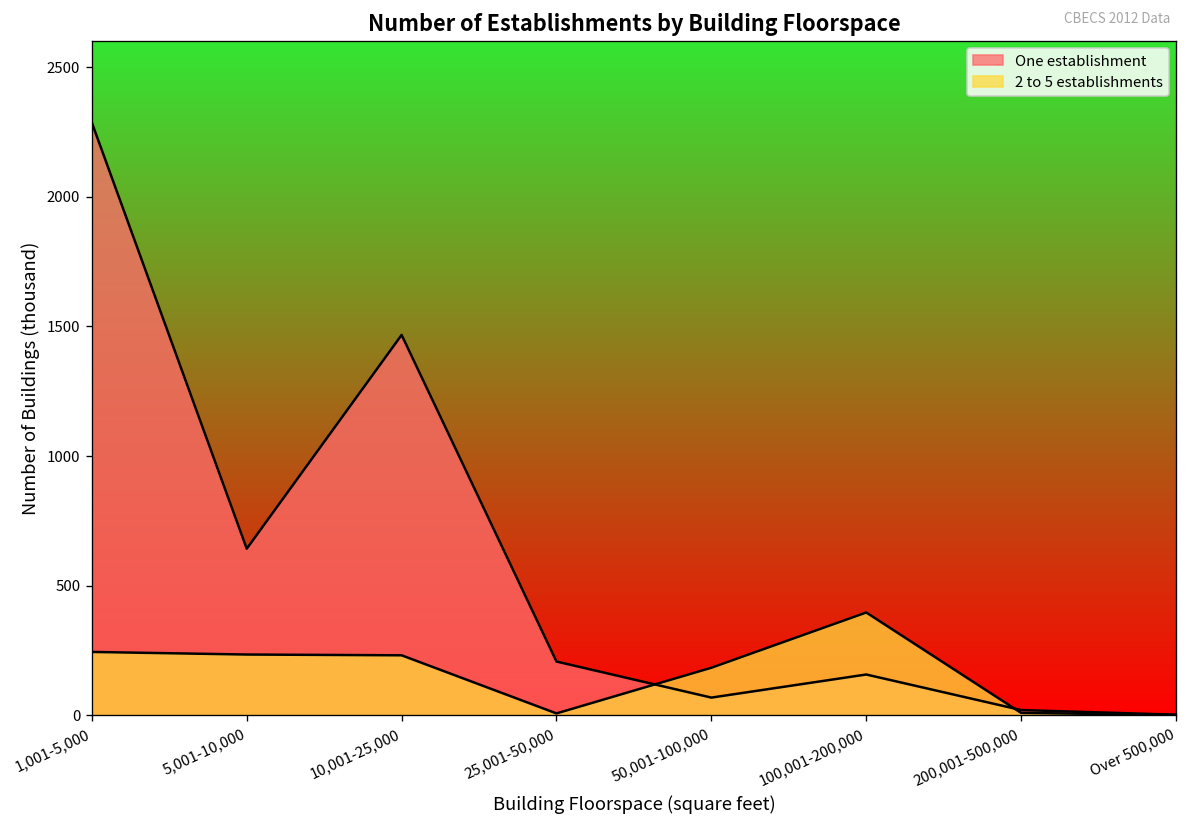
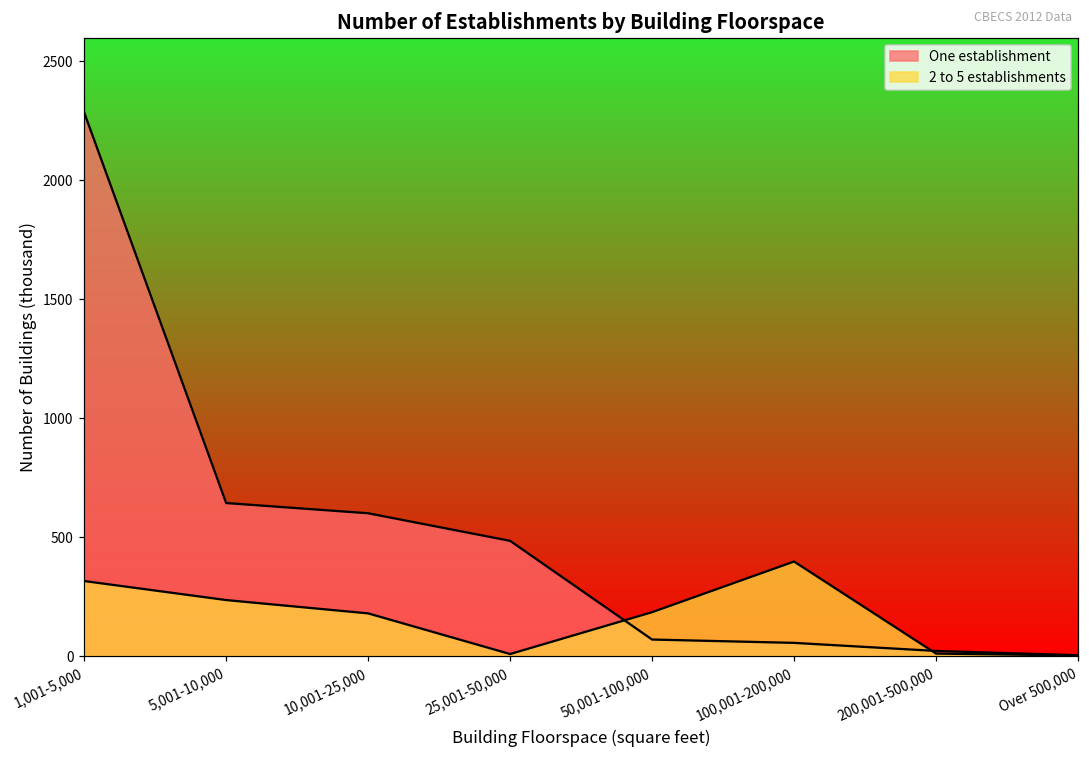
  {
    "One establishment": {
      "1,001-5,000": 2290,
      "5,001-10,000": 640,
-     "10,001-25,000": 1470,
-     "25,001-50,000": 210,
+     "10,001-25,000": 600,
+     "25,001-50,000": 480,
      "50,001-100,000": 70,
-     "100,001-200,000": 160
+     "100,001-200,000": 60
    },
    "2 to 5 establishments": {
-     "1,001-5,000": 250,
+     "1,001-5,000": 320,
      "5,001-10,000": 240,
-     "10,001-25,000": 230,
+     "10,001-25,000": 180,
      "25,001-50,000": 10,
      "50,001-100,000": 180,
      "100,001-200,000": 400
    }
  }
